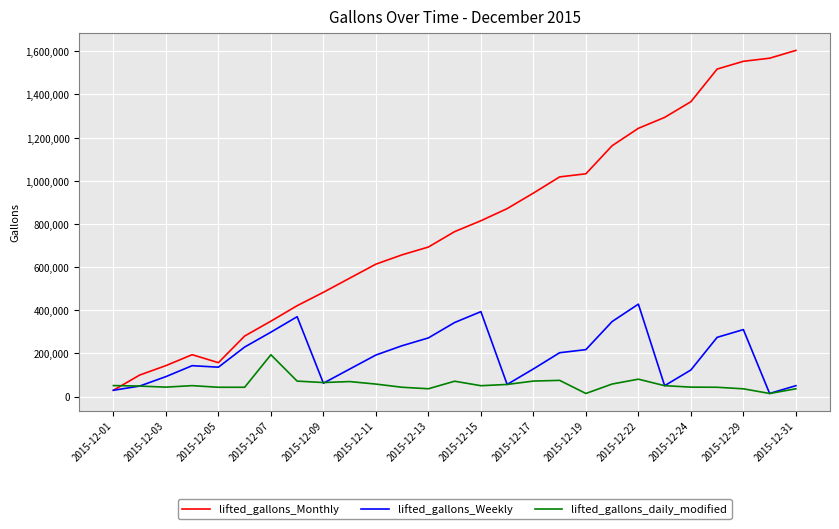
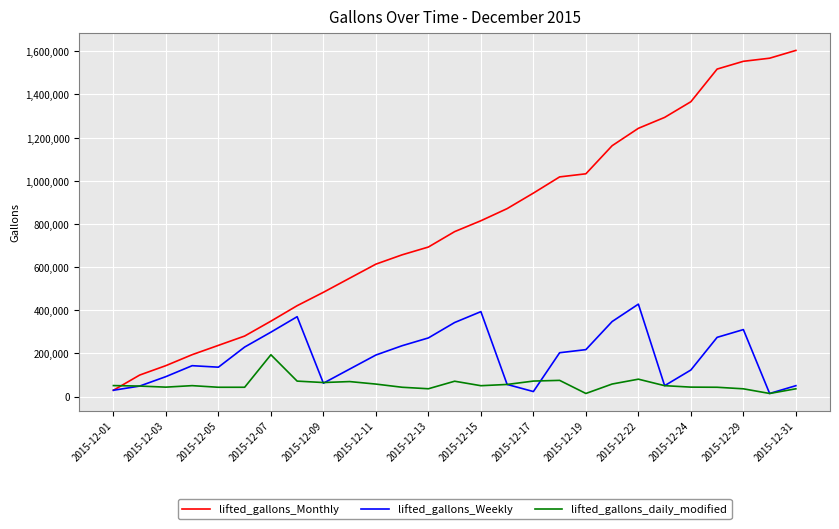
  {
    "lifted_gallons_Monthly": {
      "2015-12-03": "140,000",
-     "2015-12-05": "160,000",
+     "2015-12-05": "240,000",
      "2015-12-07": "350,000",
      "2015-12-09": "480,000",
      "2015-12-11": "610,000",
      "2015-12-13": "690,000",
      "2015-12-15": "810,000",
      "2015-12-17": "940,000",
      "2015-12-19": "1,030,000",
      "2015-12-22": "1,240,000",
      "2015-12-24": "1,370,000",
      "2015-12-29": "1,550,000",
      "2015-12-31": "1,600,000"
    },
    "lifted_gallons_Weekly": {
      "2015-12-03": "90,000",
      "2015-12-05": "140,000",
      "2015-12-07": "300,000",
      "2015-12-11": "190,000",
      "2015-12-13": "270,000",
      "2015-12-15": "390,000",
-     "2015-12-17": "130,000",
+     "2015-12-17": "20,000",
      "2015-12-19": "220,000",
      "2015-12-22": "430,000",
      "2015-12-24": "120,000",
      "2015-12-29": "310,000",
      "2015-12-31": "50,000"
    },
    "lifted_gallons_daily_modified": {
      "2015-12-01": "50,000",
      "2015-12-03": "40,000",
      "2015-12-05": "40,000",
      "2015-12-07": "190,000",
      "2015-12-11": "60,000",
      "2015-12-13": "40,000",
      "2015-12-15": "50,000",
      "2015-12-17": "70,000",
      "2015-12-19": "10,000",
      "2015-12-22": "80,000",
      "2015-12-24": "40,000",
      "2015-12-29": "40,000",
      "2015-12-31": "40,000"
    }
  }
